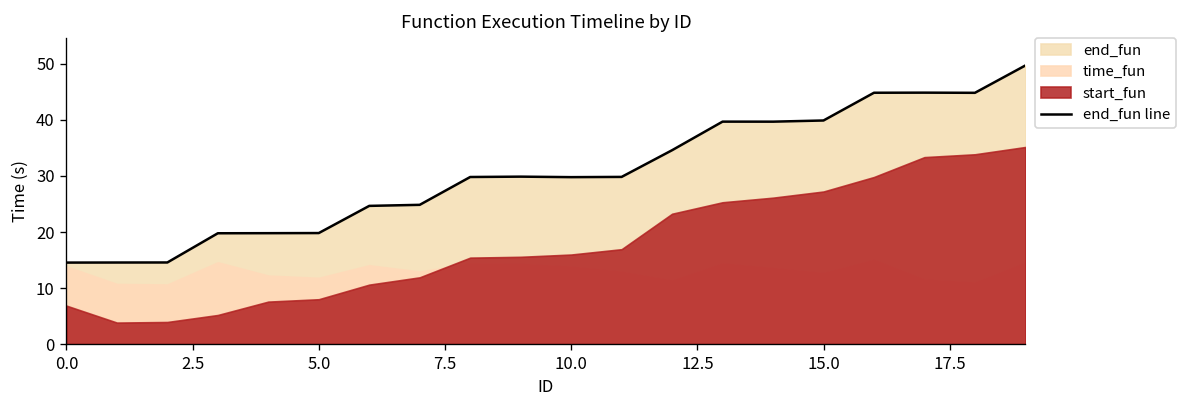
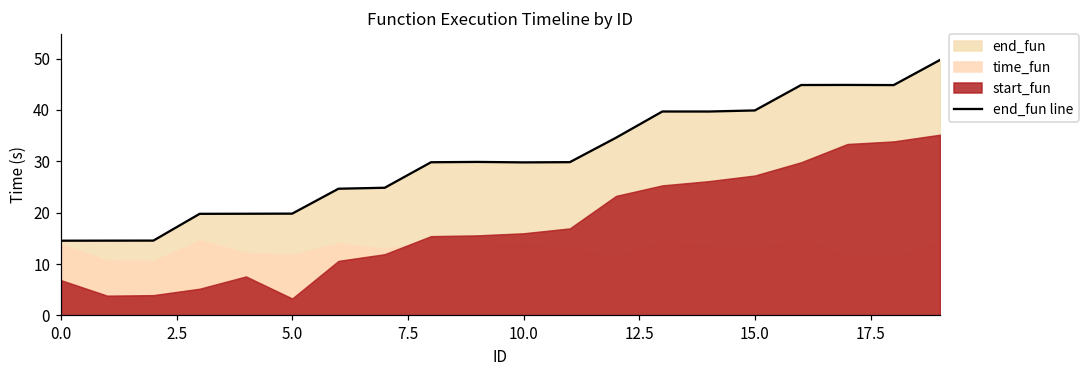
  {
    "start_fun": {
      "0.0": 7,
-     "5.0": 8,
+     "5.0": 3,
      "10.0": 16,
      "15.0": 27
    }
  }
